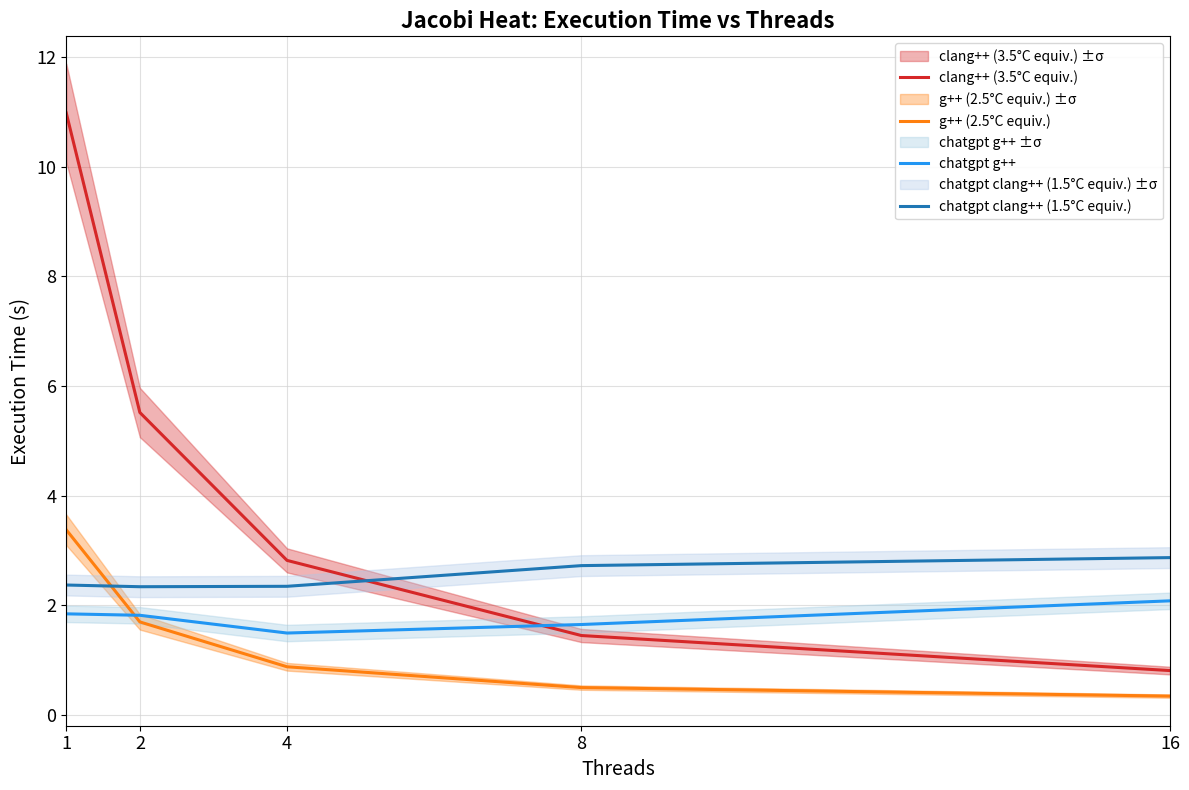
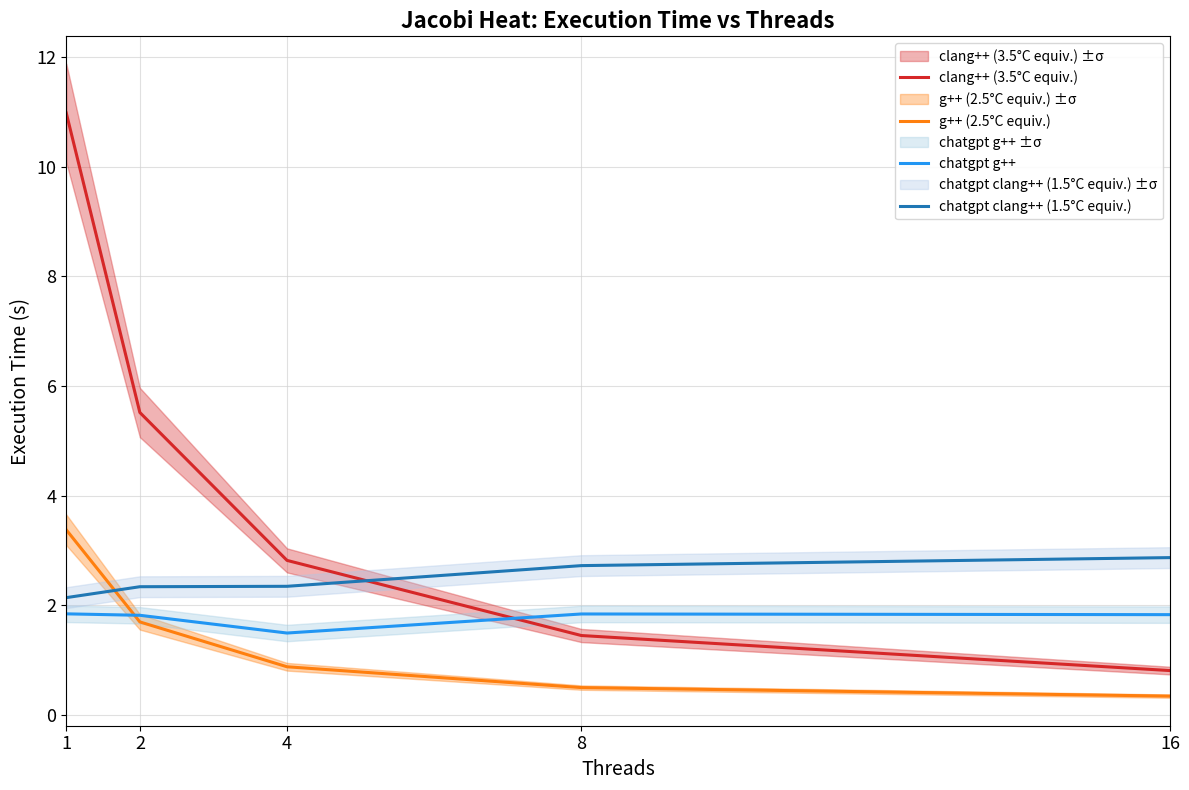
  {
    "chatgpt g++": {
      "1": 1.8,
      "4": 1.5,
-     "8": 1.6,
-     "16": 2.1
+     "8": 1.8,
+     "16": 1.8
    },
    "chatgpt clang++ (1.5°C equiv.)": {
-     "1": 2.4,
+     "1": 2.1,
      "2": 2.3,
      "4": 2.3,
      "8": 2.7,
      "16": 2.9
    }
  }
